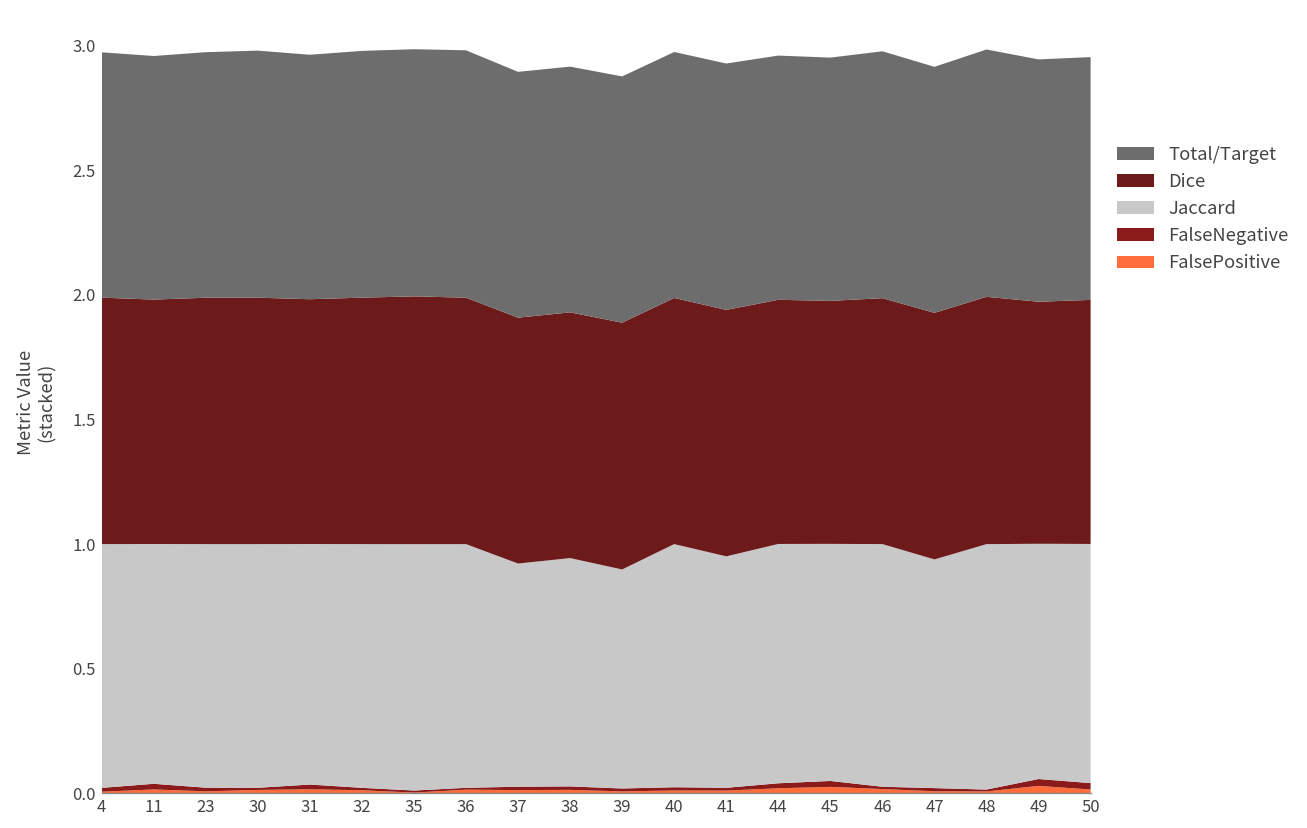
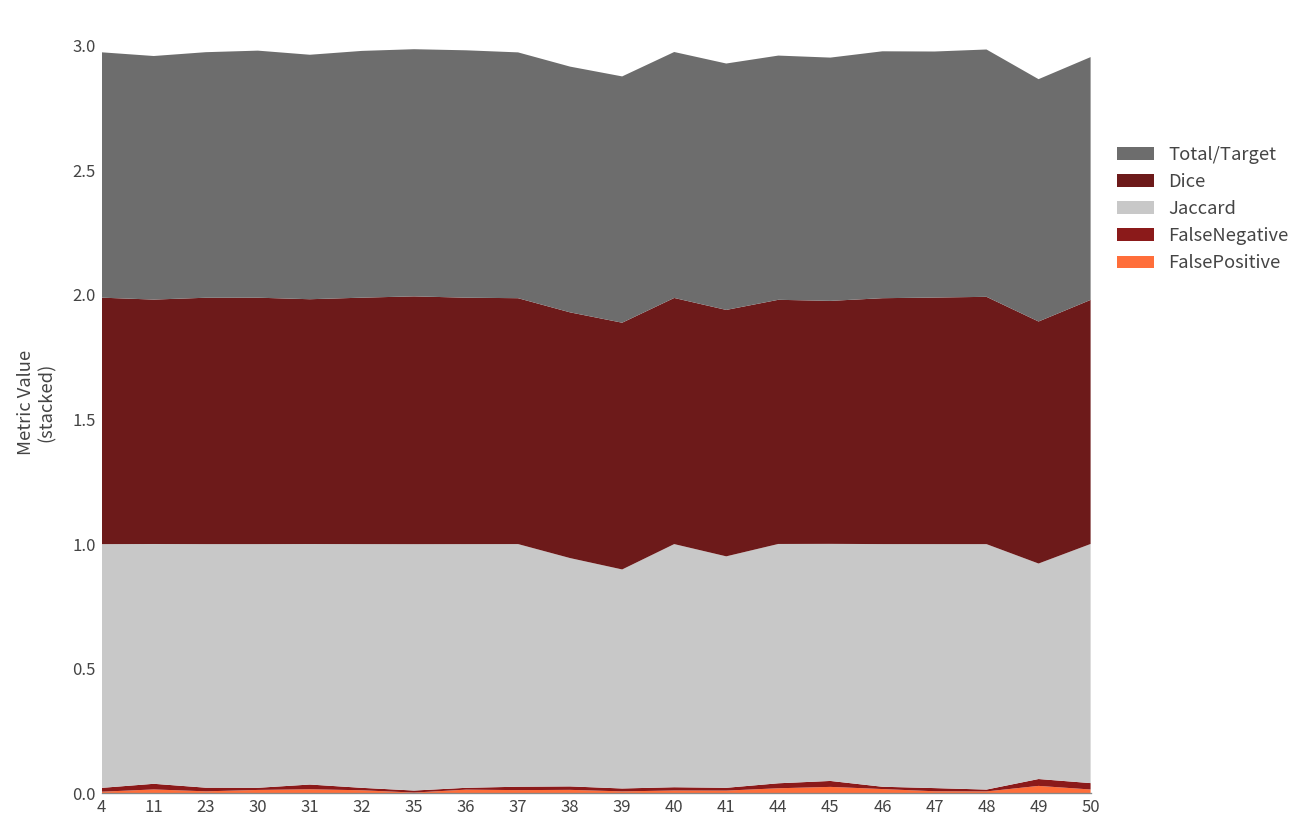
  {
    "Jaccard": {
-     "37": 0.90,
-     "47": 0.92,
-     "49": 0.94
+     "37": 0.97,
+     "47": 0.98,
+     "49": 0.86
    },
    "Total/Target": {
      "4": 0.98,
      "11": 0.98,
      "23": 0.99,
      "30": 0.99,
      "31": 0.98,
      "32": 0.99,
      "35": 0.99,
      "36": 0.99,
      "37": 0.99,
      "38": 0.99,
      "39": 0.99,
      "40": 0.99,
      "41": 0.99,
      "44": 0.98,
      "45": 0.98,
      "46": 0.99,
      "47": 0.99,
      "48": 0.99,
      "49": 0.97,
      "50": 0.97
    }
  }
